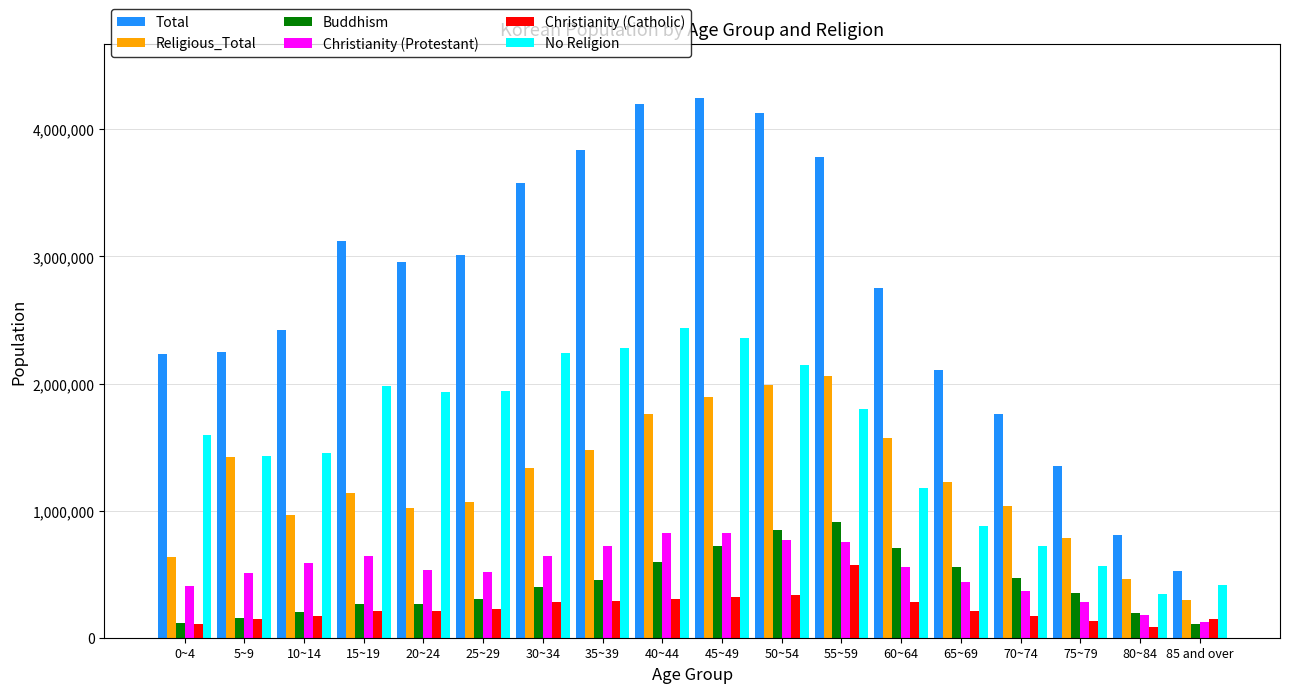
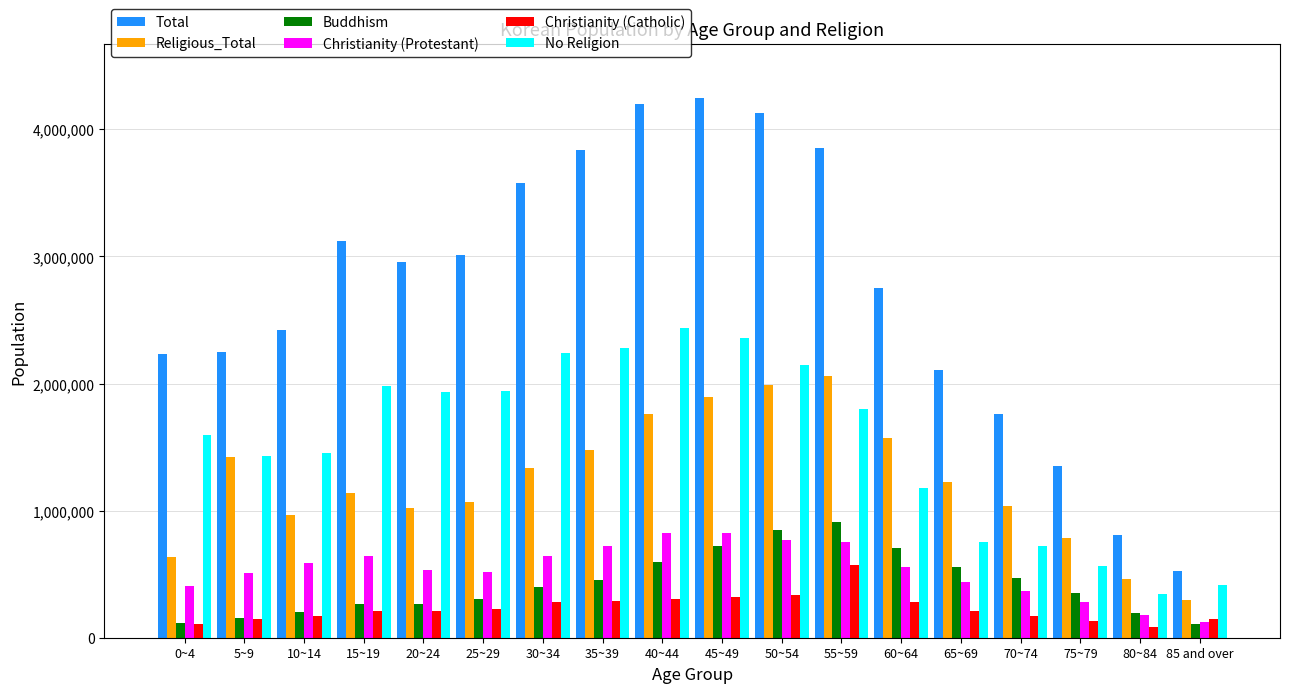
  {
    "Total": {
      "0~4": "2,230,000",
      "5~9": "2,250,000",
      "10~14": "2,420,000",
      "15~19": "3,120,000",
      "20~24": "2,960,000",
      "25~29": "3,010,000",
      "30~34": "3,580,000",
      "35~39": "3,840,000",
      "40~44": "4,200,000",
      "45~49": "4,250,000",
      "50~54": "4,130,000",
-     "55~59": "3,790,000",
+     "55~59": "3,850,000",
      "60~64": "2,750,000",
      "65~69": "2,110,000",
      "70~74": "1,760,000",
      "75~79": "1,350,000",
      "80~84": "810,000",
      "85 and over": "520,000"
    },
    "Religious_Total": {
      "0~4": "640,000",
      "5~9": "1,420,000",
      "10~14": "960,000",
      "15~19": "1,140,000",
      "20~24": "1,020,000",
      "25~29": "1,070,000",
      "30~34": "1,340,000",
      "35~39": "1,480,000",
      "40~44": "1,760,000",
      "45~49": "1,890,000",
      "50~54": "1,990,000",
      "55~59": "2,060,000",
      "60~64": "1,570,000",
      "65~69": "1,230,000",
      "70~74": "1,030,000",
      "75~79": "790,000",
      "80~84": "460,000",
      "85 and over": "300,000"
    },
    "Buddhism": {
      "0~4": "110,000",
      "5~9": "160,000",
      "10~14": "200,000",
      "15~19": "270,000",
      "20~24": "260,000",
      "25~29": "310,000",
      "30~34": "400,000",
      "35~39": "450,000",
      "40~44": "600,000",
      "45~49": "720,000",
      "50~54": "840,000",
      "55~59": "910,000",
      "60~64": "710,000",
      "65~69": "550,000",
      "70~74": "470,000",
      "75~79": "350,000",
      "80~84": "190,000",
      "85 and over": "110,000"
    },
    "Christianity (Protestant)": {
      "0~4": "400,000",
      "5~9": "510,000",
      "10~14": "580,000",
      "15~19": "640,000",
      "20~24": "530,000",
      "25~29": "520,000",
      "30~34": "640,000",
      "35~39": "720,000",
      "40~44": "830,000",
      "45~49": "820,000",
      "50~54": "770,000",
      "55~59": "750,000",
      "60~64": "560,000",
      "65~69": "440,000",
      "70~74": "370,000",
      "75~79": "280,000",
      "80~84": "180,000",
      "85 and over": "120,000"
    },
    "Christianity (Catholic)": {
      "0~4": "110,000",
      "5~9": "140,000",
      "10~14": "170,000",
      "15~19": "210,000",
      "20~24": "210,000",
      "25~29": "230,000",
      "30~34": "280,000",
      "35~39": "290,000",
      "40~44": "310,000",
      "45~49": "320,000",
      "50~54": "340,000",
      "55~59": "570,000",
      "60~64": "280,000",
      "65~69": "210,000",
      "70~74": "170,000",
      "75~79": "130,000",
      "80~84": "80,000",
      "85 and over": "150,000"
    },
    "No Religion": {
      "0~4": "1,600,000",
      "5~9": "1,430,000",
      "10~14": "1,450,000",
      "15~19": "1,980,000",
      "20~24": "1,930,000",
      "25~29": "1,940,000",
      "30~34": "2,240,000",
      "35~39": "2,280,000",
      "40~44": "2,440,000",
      "45~49": "2,360,000",
      "50~54": "2,140,000",
      "55~59": "1,800,000",
      "60~64": "1,180,000",
-     "65~69": "880,000",
+     "65~69": "760,000",
      "70~74": "730,000",
      "75~79": "560,000",
      "80~84": "340,000",
      "85 and over": "420,000"
    }
  }
